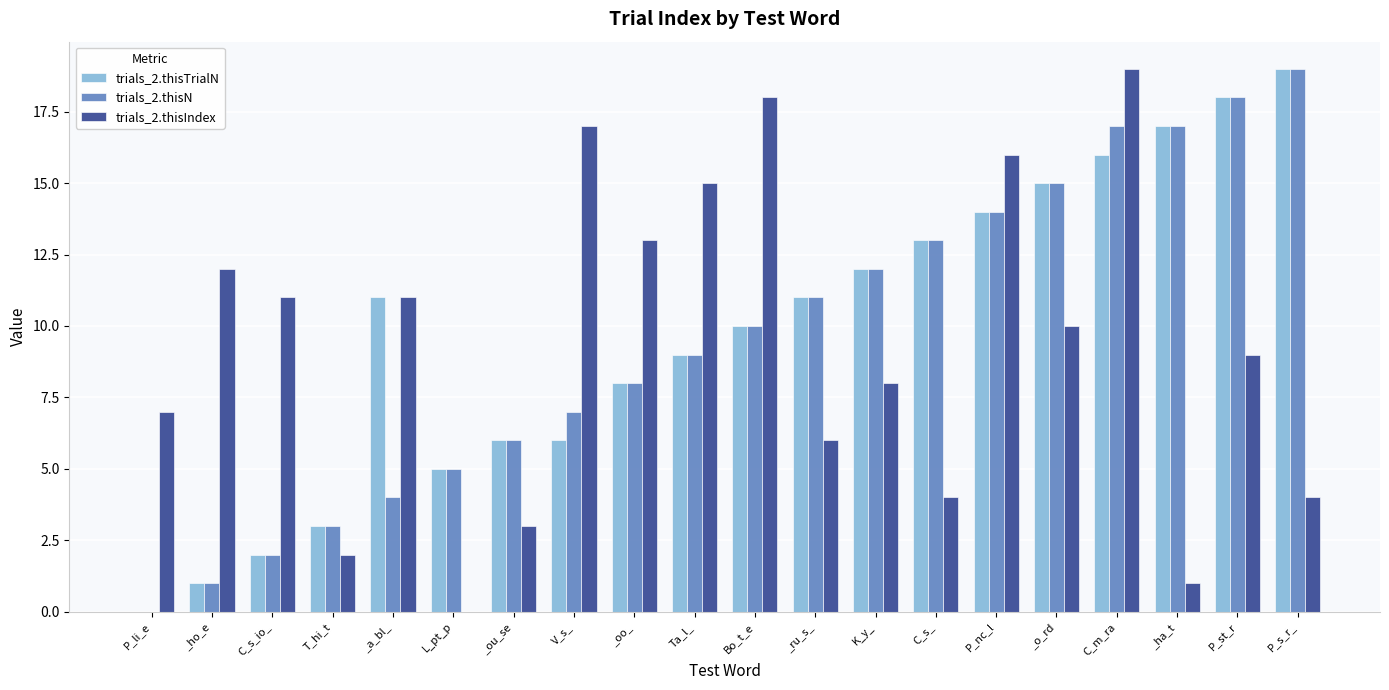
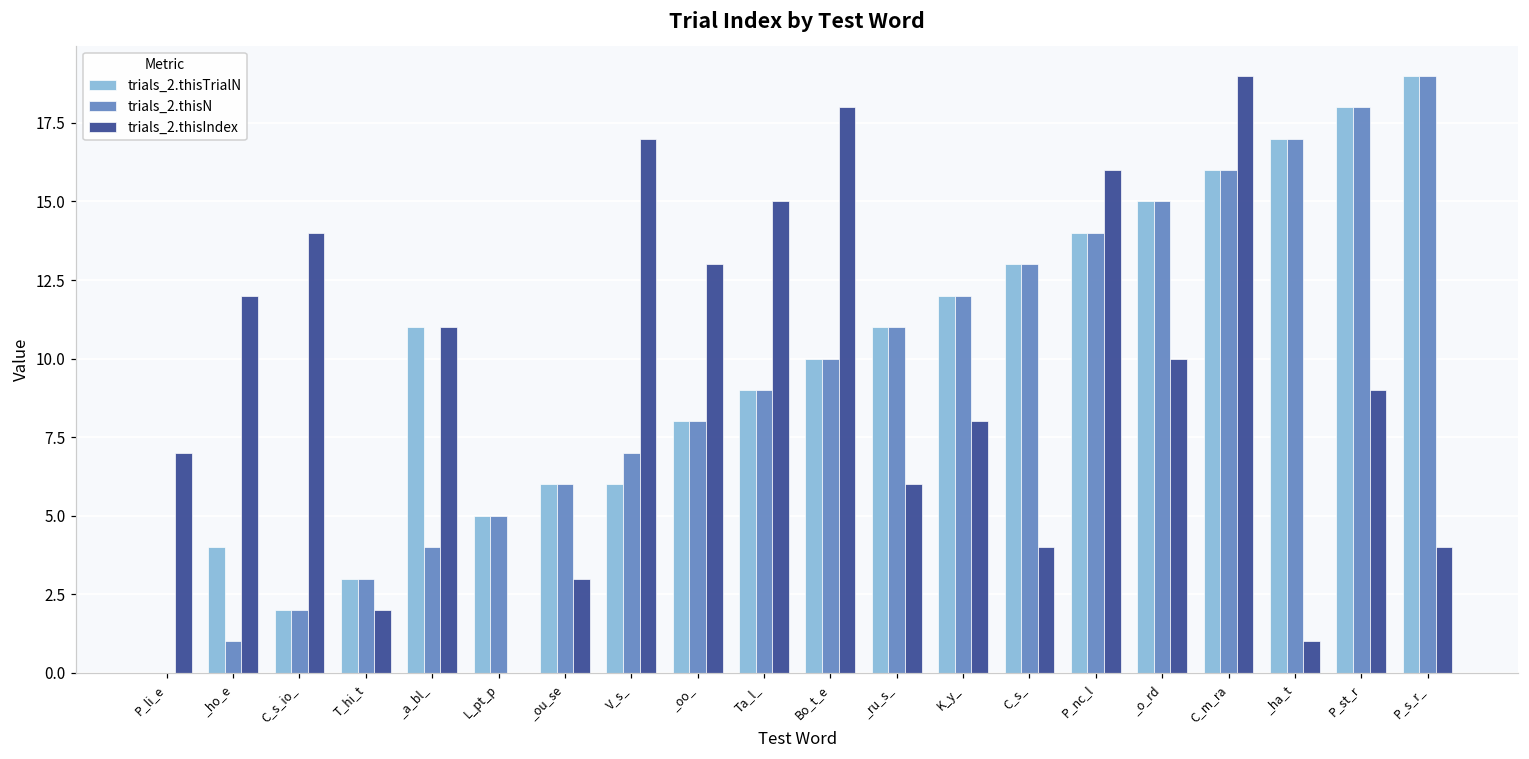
  {
    "trials_2.thisTrialN": {
      "P_li_e": 0,
-     "_ho_e": 1,
+     "_ho_e": 4,
      "C_s_io_": 2,
      "T_hi_t": 3,
      "_a_bl_": 11,
      "L_pt_p": 5,
      "_ou_se": 6,
      "V_s_": 6,
      "_oo_": 8,
      "Ta_l_": 9,
      "Bo_t_e": 10,
      "_ru_s_": 11,
      "K_y_": 12,
      "C_s_": 13,
      "P_nc_l": 14,
      "_o_rd": 15,
      "C_m_ra": 16,
      "_ha_t": 17,
      "P_st_r": 18,
      "P_s_r_": 19
    },
    "trials_2.thisN": {
      "P_li_e": 0,
      "_ho_e": 1,
      "C_s_io_": 2,
      "T_hi_t": 3,
      "_a_bl_": 4,
      "L_pt_p": 5,
      "_ou_se": 6,
      "V_s_": 7,
      "_oo_": 8,
      "Ta_l_": 9,
      "Bo_t_e": 10,
      "_ru_s_": 11,
      "K_y_": 12,
      "C_s_": 13,
      "P_nc_l": 14,
      "_o_rd": 15,
-     "C_m_ra": 17,
+     "C_m_ra": 16,
      "_ha_t": 17,
      "P_st_r": 18,
      "P_s_r_": 19
    },
    "trials_2.thisIndex": {
      "P_li_e": 7,
      "_ho_e": 12,
-     "C_s_io_": 11,
+     "C_s_io_": 14,
      "T_hi_t": 2,
      "_a_bl_": 11,
      "L_pt_p": 0,
      "_ou_se": 3,
      "V_s_": 17,
      "_oo_": 13,
      "Ta_l_": 15,
      "Bo_t_e": 18,
      "_ru_s_": 6,
      "K_y_": 8,
      "C_s_": 4,
      "P_nc_l": 16,
      "_o_rd": 10,
      "C_m_ra": 19,
      "_ha_t": 1,
      "P_st_r": 9,
      "P_s_r_": 4
    }
  }
